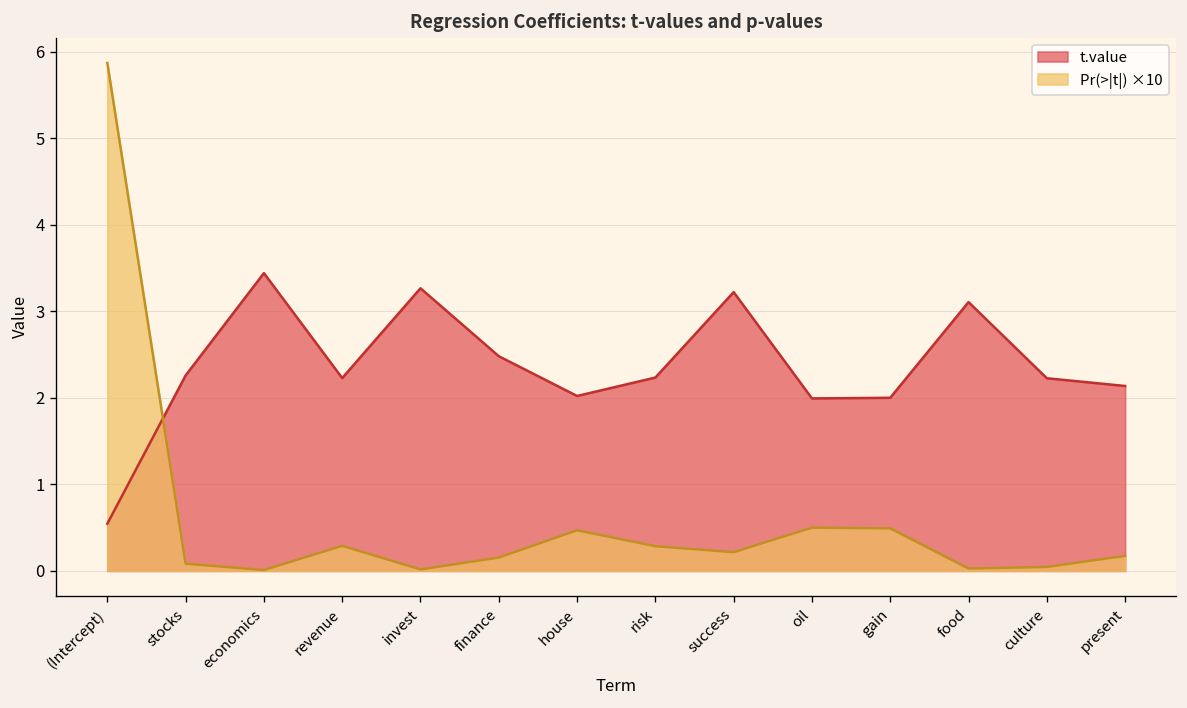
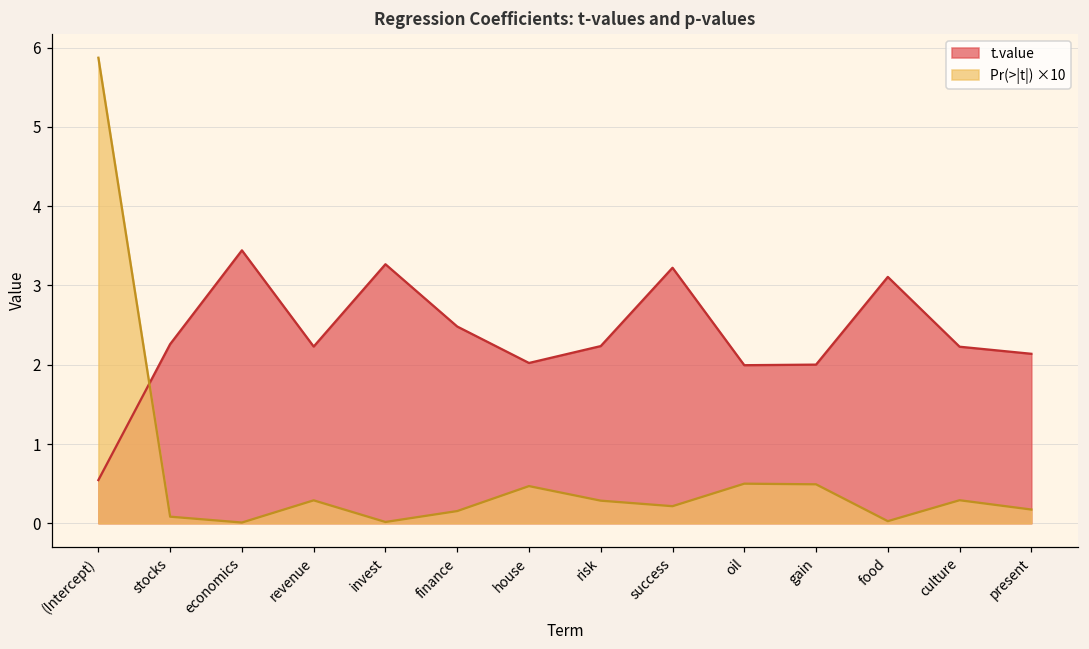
  {
    "t.value": {
      "(Intercept)": 0.5,
      "stocks": 2.3,
      "economics": 3.4,
      "revenue": 2.2,
      "invest": 3.3,
      "finance": 2.5,
      "house": 2.0,
      "risk": 2.2,
      "success": 3.2,
      "oil": 2.0,
      "gain": 2.0,
      "food": 3.1,
      "culture": 2.2,
      "present": 2.1
    },
    "Pr(>|t|) ×10": {
      "(Intercept)": 5.9,
      "stocks": 0.1,
      "economics": 0.0,
      "revenue": 0.3,
      "invest": 0.0,
      "finance": 0.2,
      "house": 0.5,
      "risk": 0.3,
      "success": 0.2,
      "oil": 0.5,
      "gain": 0.5,
      "food": 0.0,
-     "culture": 0.0,
+     "culture": 0.3,
      "present": 0.2
    }
  }
